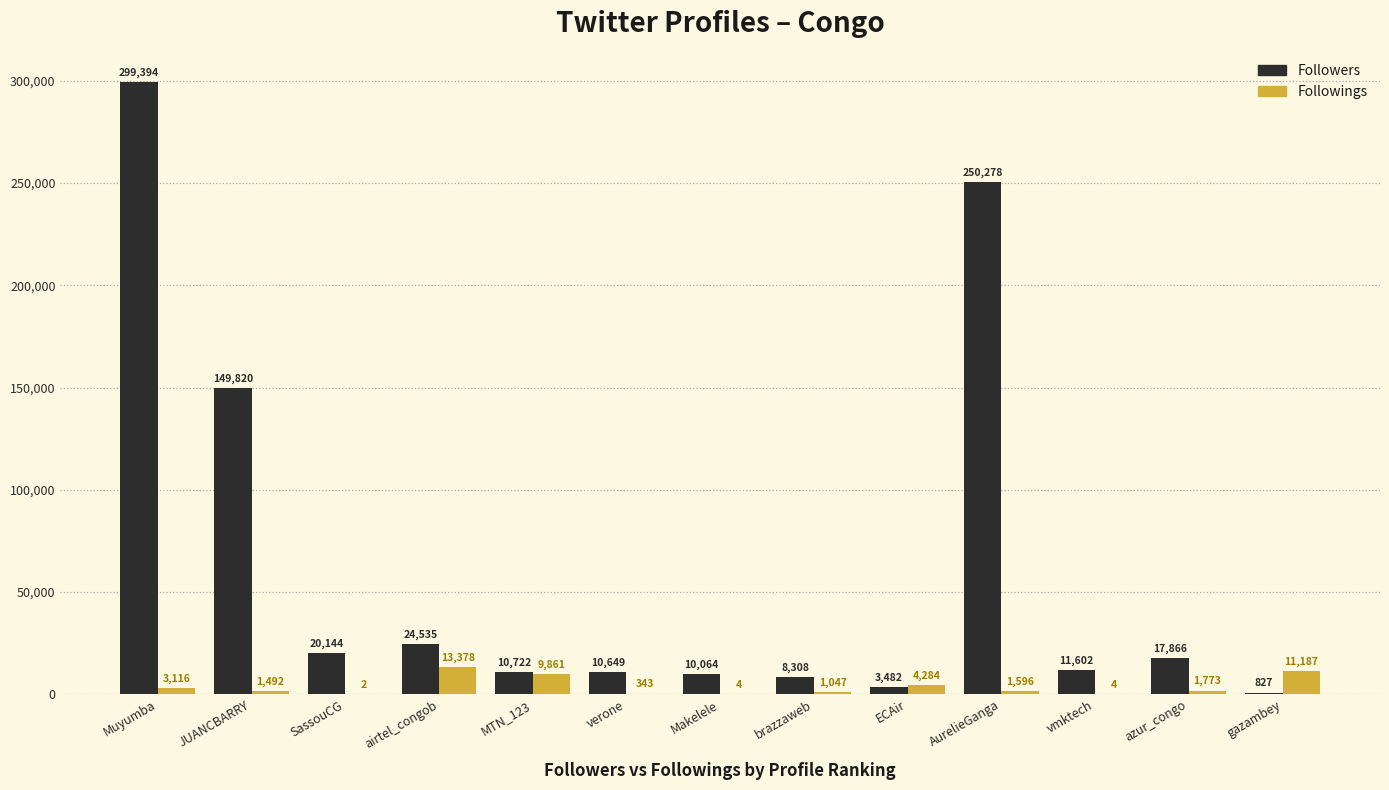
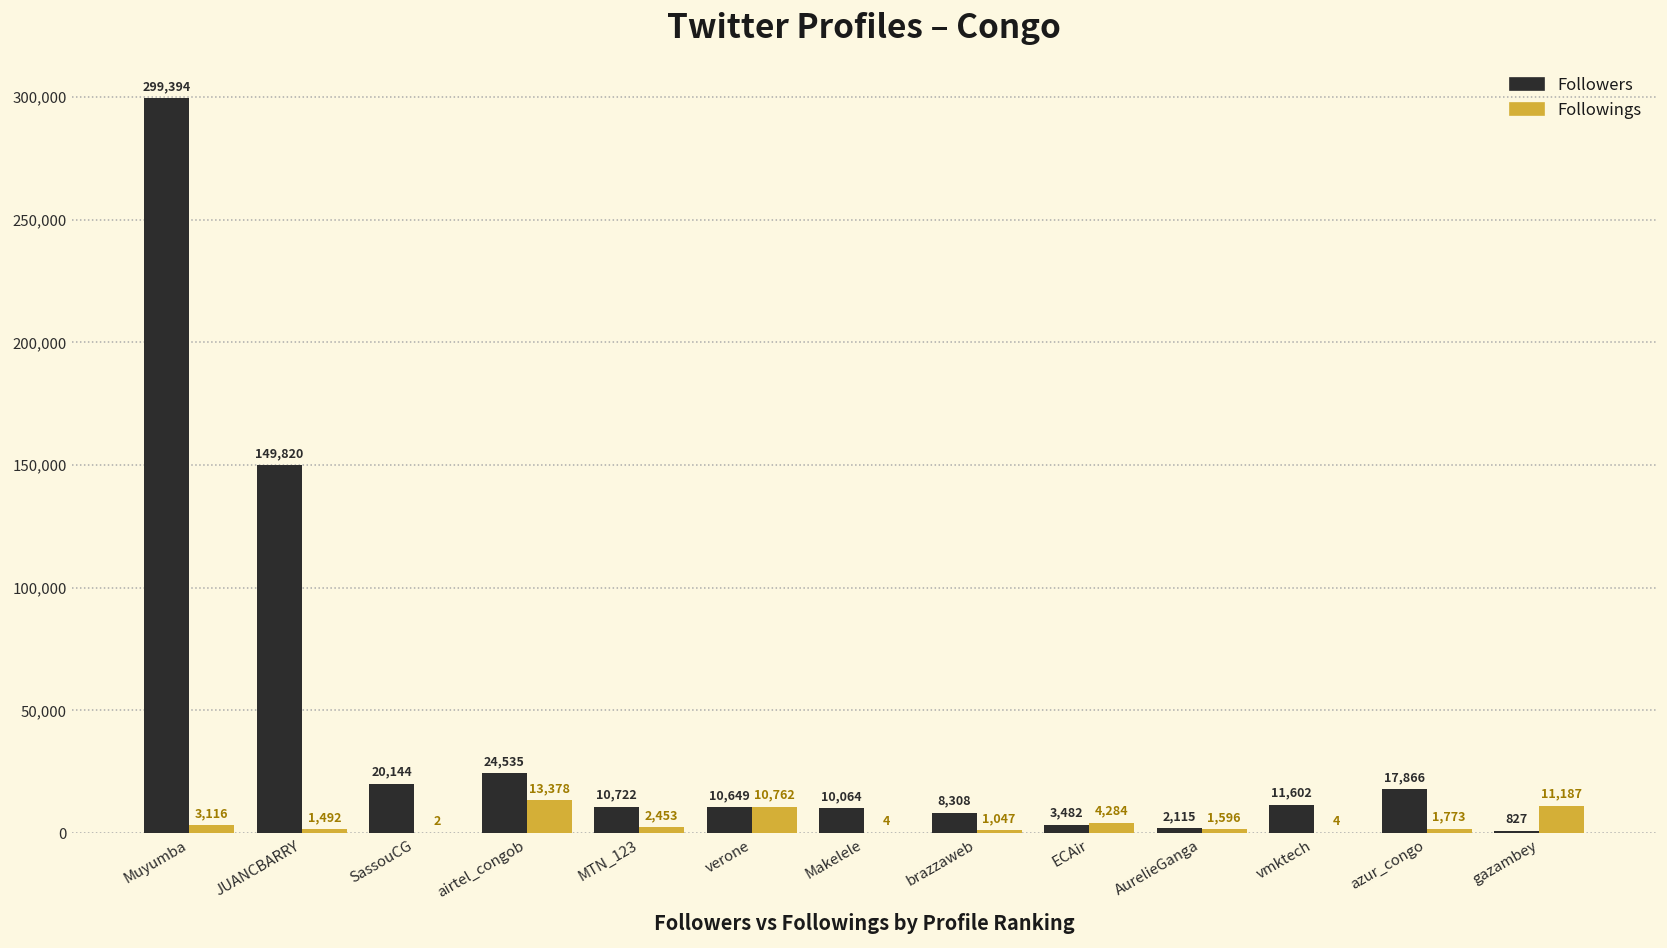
  {
    "Followers": {
      "Muyumba": "299,394",
      "JUANCBARRY": "149,820",
      "SassouCG": "20,144",
      "airtel_congob": "24,535",
      "MTN_123": "10,722",
      "verone": "10,649",
      "Makelele": "10,064",
      "brazzaweb": "8,308",
      "ECAir": "3,482",
-     "AurelieGanga": "250,278",
+     "AurelieGanga": "2,115",
      "vmktech": "11,602",
      "azur_congo": "17,866",
      "gazambey": "827"
    },
    "Followings": {
      "Muyumba": "3,116",
      "JUANCBARRY": "1,492",
      "SassouCG": "2",
      "airtel_congob": "13,378",
-     "MTN_123": "9,861",
-     "verone": "343",
+     "MTN_123": "2,453",
+     "verone": "10,762",
      "Makelele": "4",
      "brazzaweb": "1,047",
      "ECAir": "4,284",
      "AurelieGanga": "1,596",
      "vmktech": "4",
      "azur_congo": "1,773",
      "gazambey": "11,187"
    }
  }
